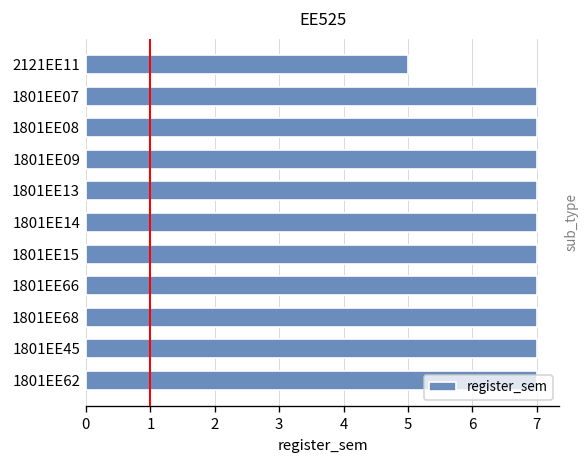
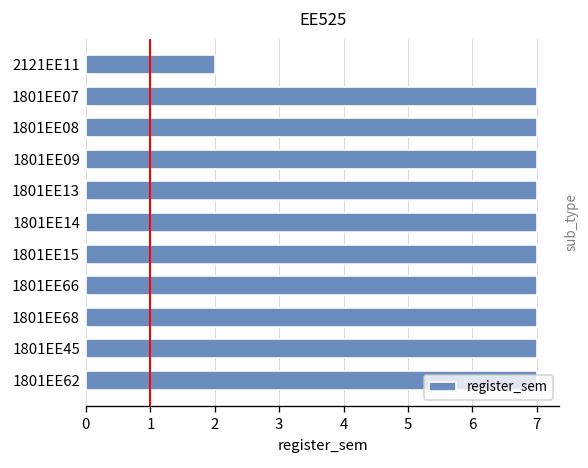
  {
-   "2121EE11": 5,
+   "2121EE11": 2,
    "1801EE07": 7,
    "1801EE08": 7,
    "1801EE09": 7,
    "1801EE13": 7,
    "1801EE14": 7,
    "1801EE15": 7,
    "1801EE66": 7,
    "1801EE68": 7,
    "1801EE45": 7
  }
